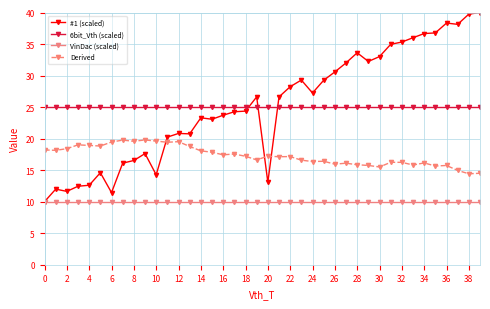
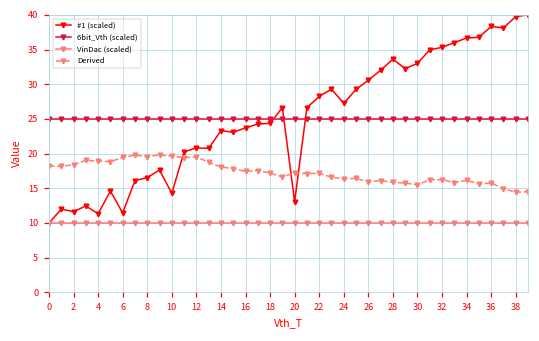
  {
    "#1 (scaled)": {
      "2": 12,
-     "4": 13,
+     "4": 11,
      "6": 11,
      "8": 17,
      "10": 14,
      "12": 21,
      "14": 23,
      "16": 24,
      "18": 24,
      "20": 13,
      "22": 28,
      "24": 27,
      "26": 31,
      "28": 34,
      "30": 33,
      "32": 35,
      "34": 37,
      "36": 38,
      "38": 40
    },
    "6bit_Vth (scaled)": {
      "0": 25,
      "2": 25,
      "4": 25,
      "6": 25,
      "8": 25,
      "10": 25,
      "12": 25,
      "14": 25,
      "16": 25,
      "18": 25,
      "20": 25,
      "22": 25,
      "24": 25,
      "26": 25,
      "28": 25,
      "30": 25,
      "32": 25,
      "34": 25,
      "36": 25,
      "38": 25
    }
  }
